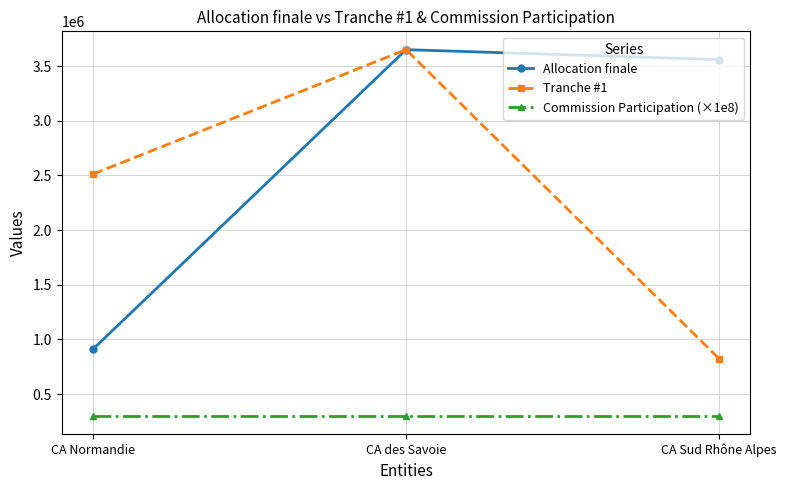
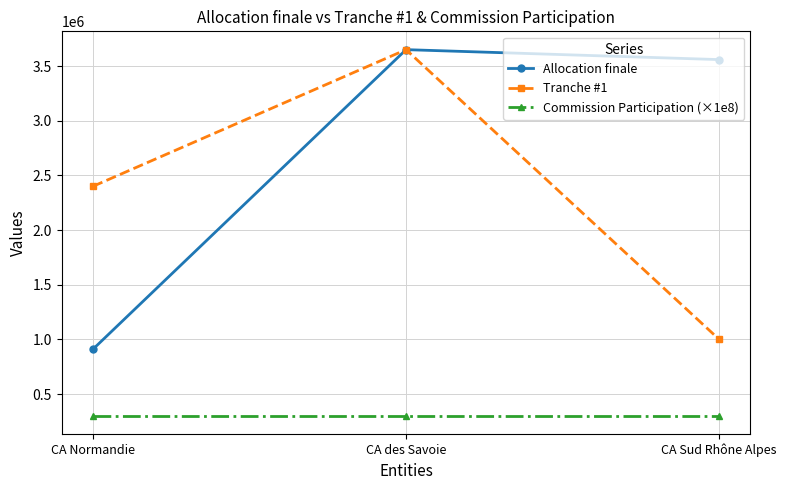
  {
    "Allocation finale": {
      "CA Normandie": 910000
    },
    "Tranche #1": {
-     "CA Normandie": 2510000,
-     "CA Sud Rhône Alpes": 820000
+     "CA Normandie": 2400000,
+     "CA Sud Rhône Alpes": 1000000
    },
    "Commission Participation (×1e8)": {
      "CA Normandie": 300000,
      "CA des Savoie": 300000,
      "CA Sud Rhône Alpes": 300000
    }
  }
